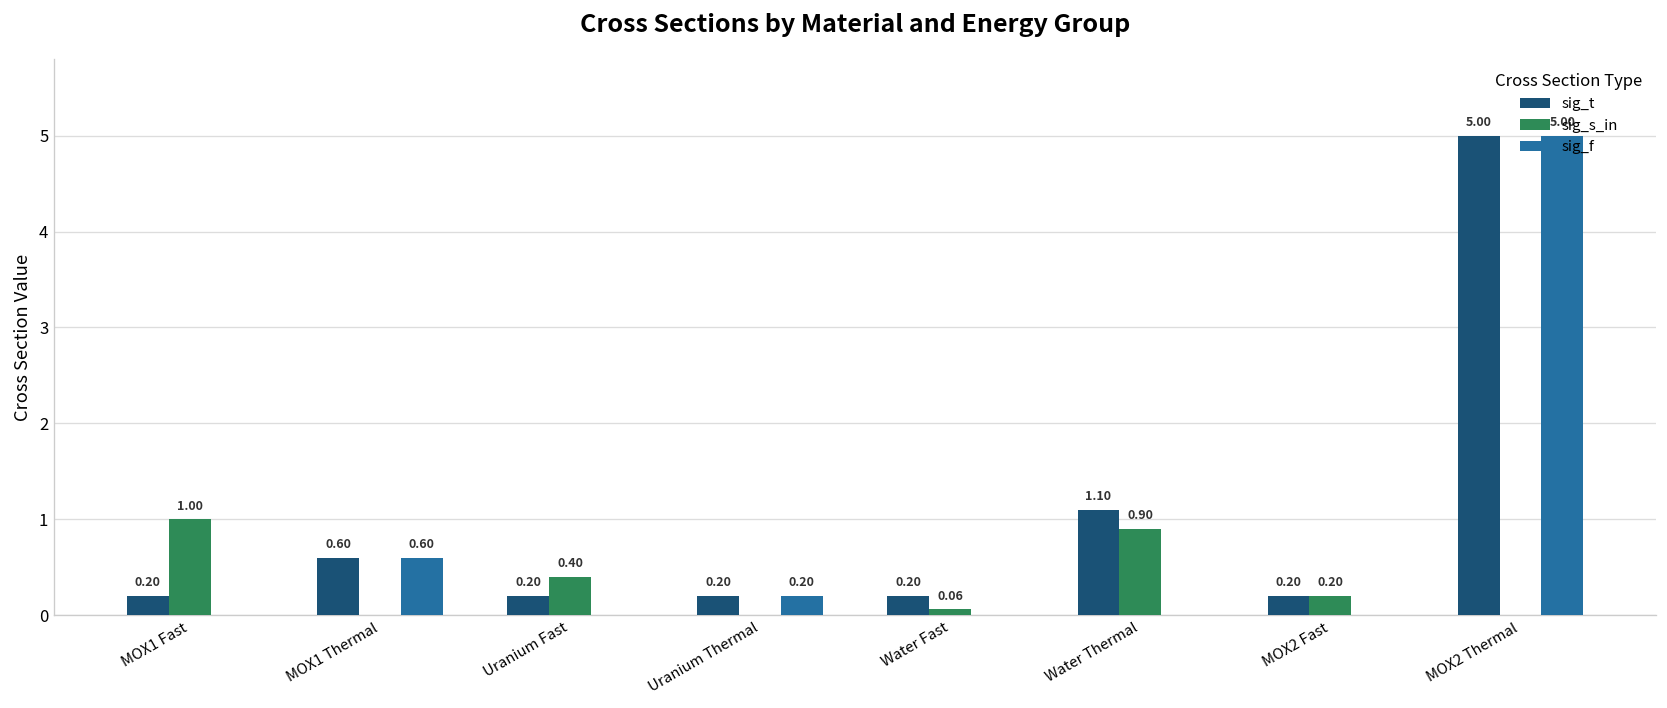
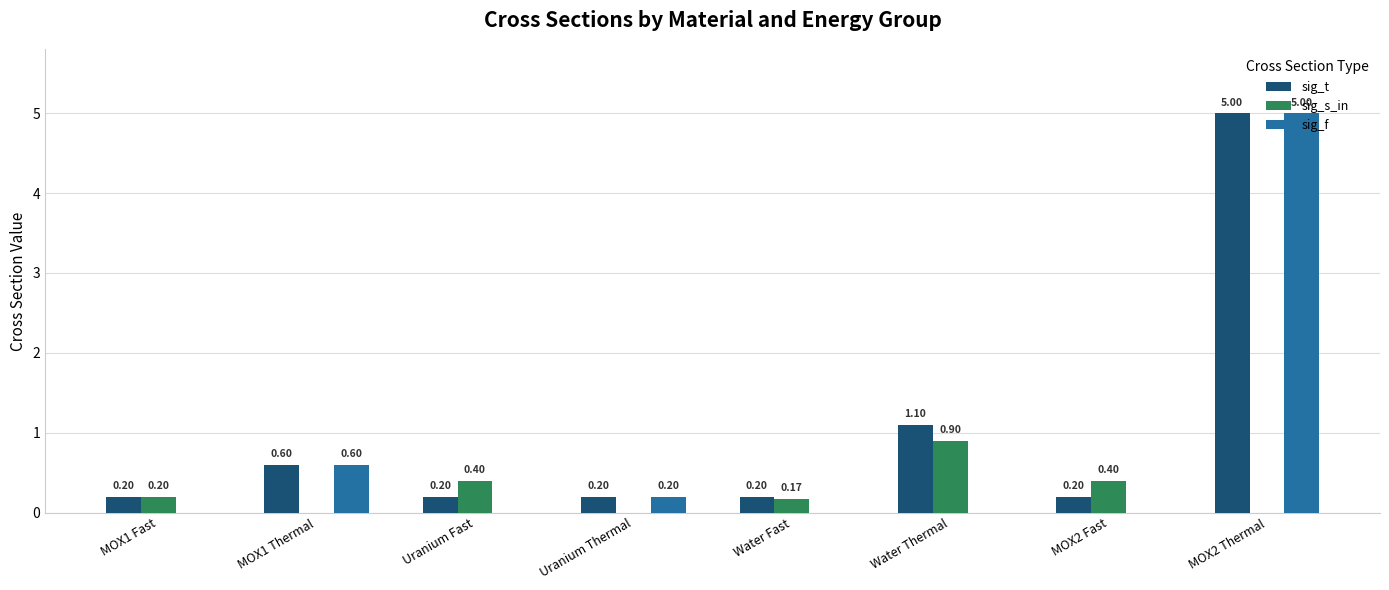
  {
    "sig_s_in": {
-     "MOX1 Fast": 1.00,
+     "MOX1 Fast": 0.20,
      "Uranium Fast": 0.40,
-     "Water Fast": 0.06,
+     "Water Fast": 0.17,
      "Water Thermal": 0.90,
-     "MOX2 Fast": 0.20
+     "MOX2 Fast": 0.40
    }
  }
